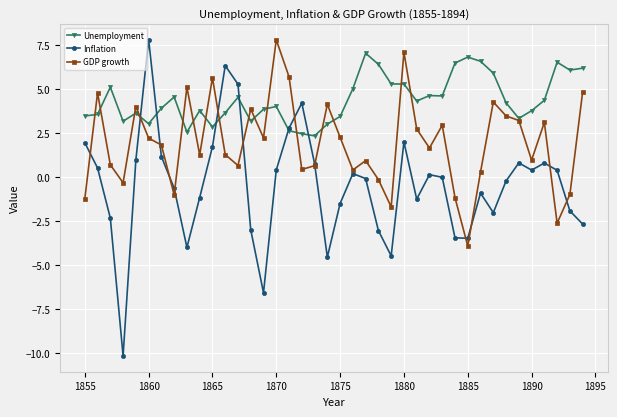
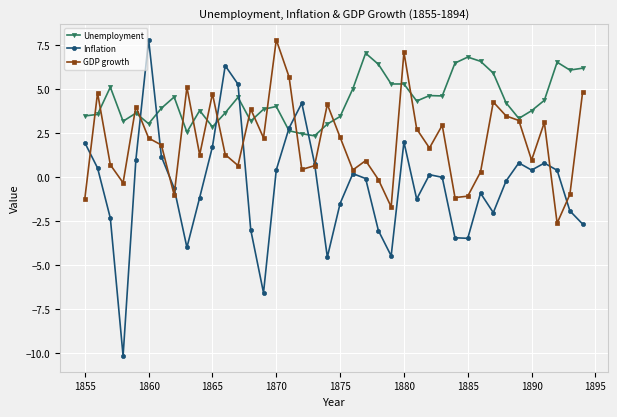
  {
    "GDP growth": {
      "1855": -1.2,
      "1860": 2.2,
-     "1865": 5.7,
+     "1865": 4.8,
      "1870": 7.8,
      "1875": 2.3,
      "1880": 7.1,
-     "1885": -3.9,
+     "1885": -1.1,
      "1890": 1.0
    }
  }
